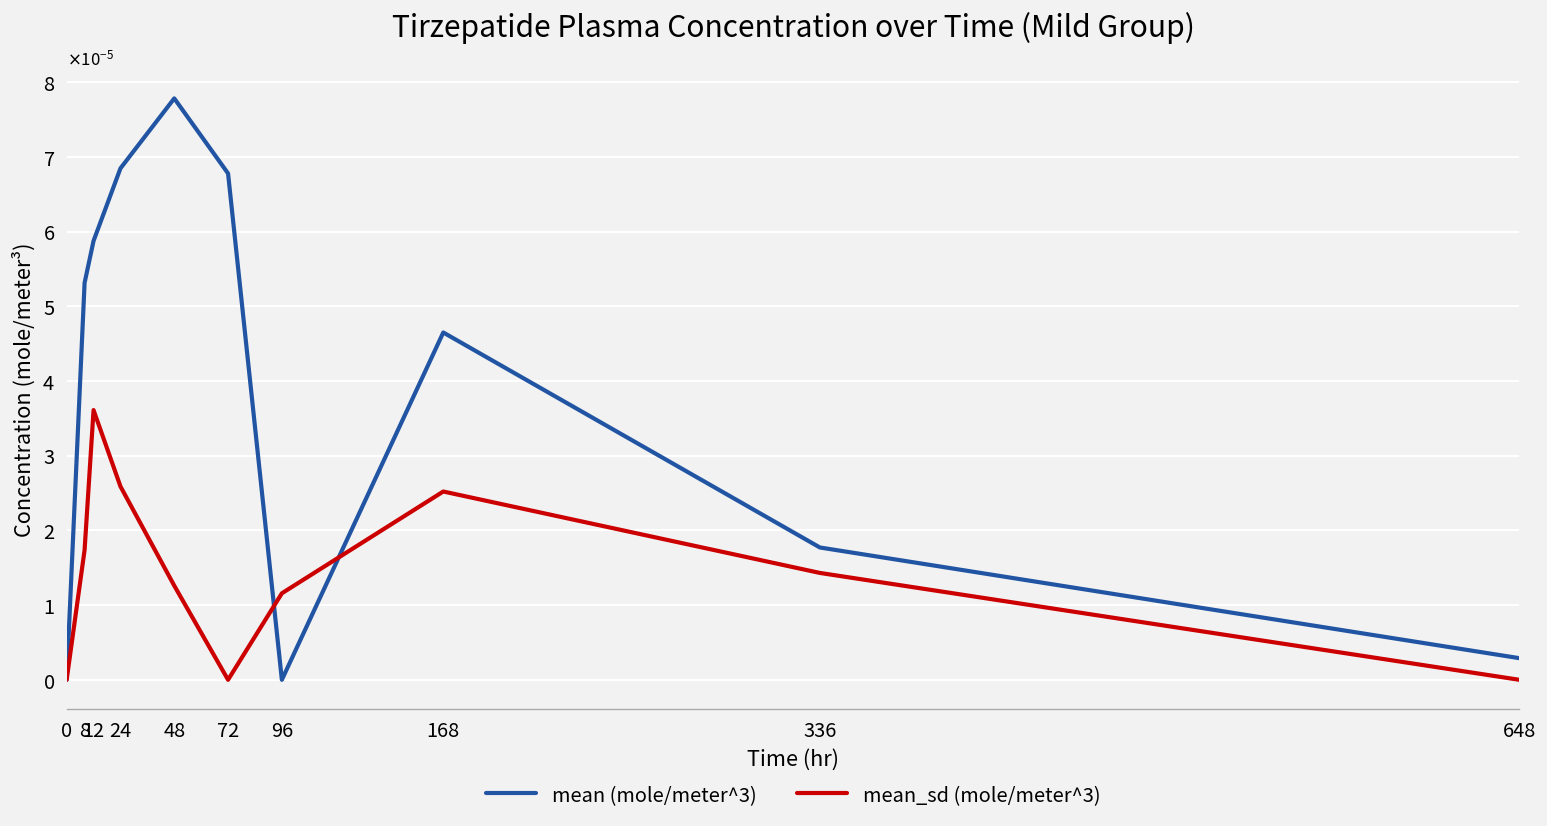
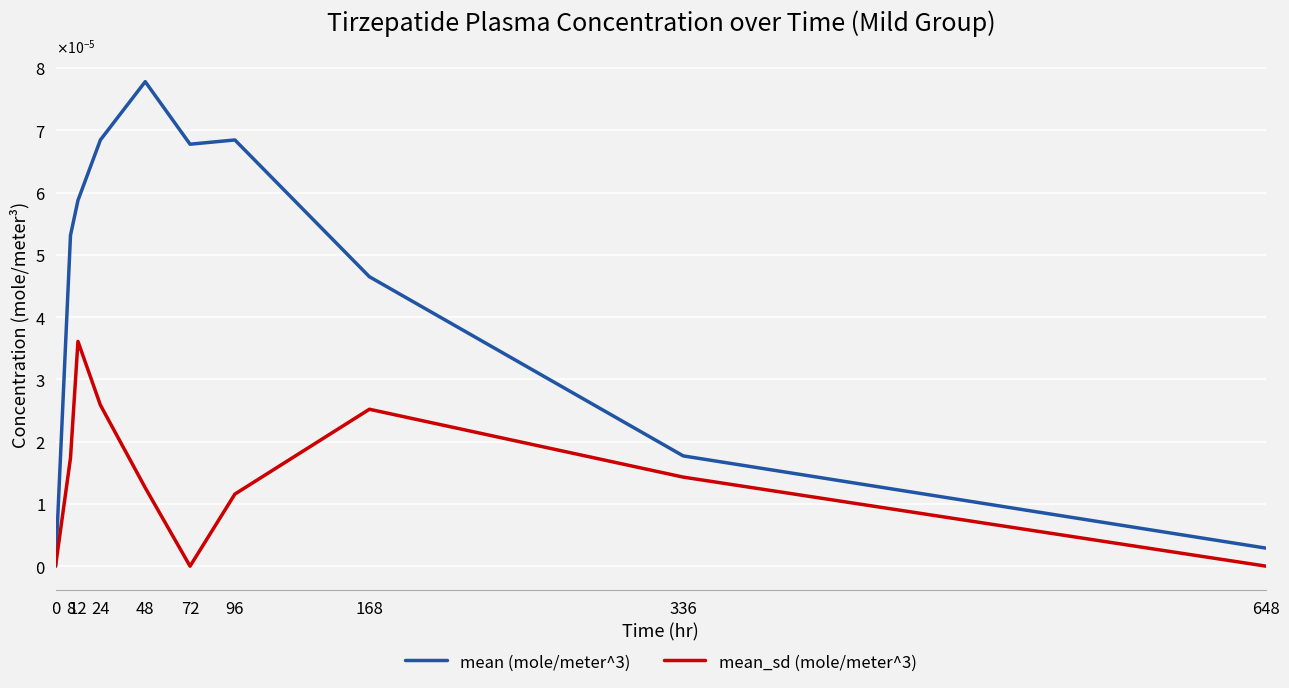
  {
    "mean (mole/meter^3)": {
      "24": 0.000068,
      "48": 0.000078,
      "72": 0.000068,
-     "96": 0.0000,
+     "96": 0.0001,
      "168": 0.000046,
      "336": 0.000018,
      "648": 0.000003
    },
    "mean_sd (mole/meter^3)": {
      "24": 0.000026,
      "48": 0.000013,
      "72": 0.0000,
      "96": 0.000012,
      "168": 0.000025,
      "336": 0.000014,
      "648": 0.0000
    }
  }
